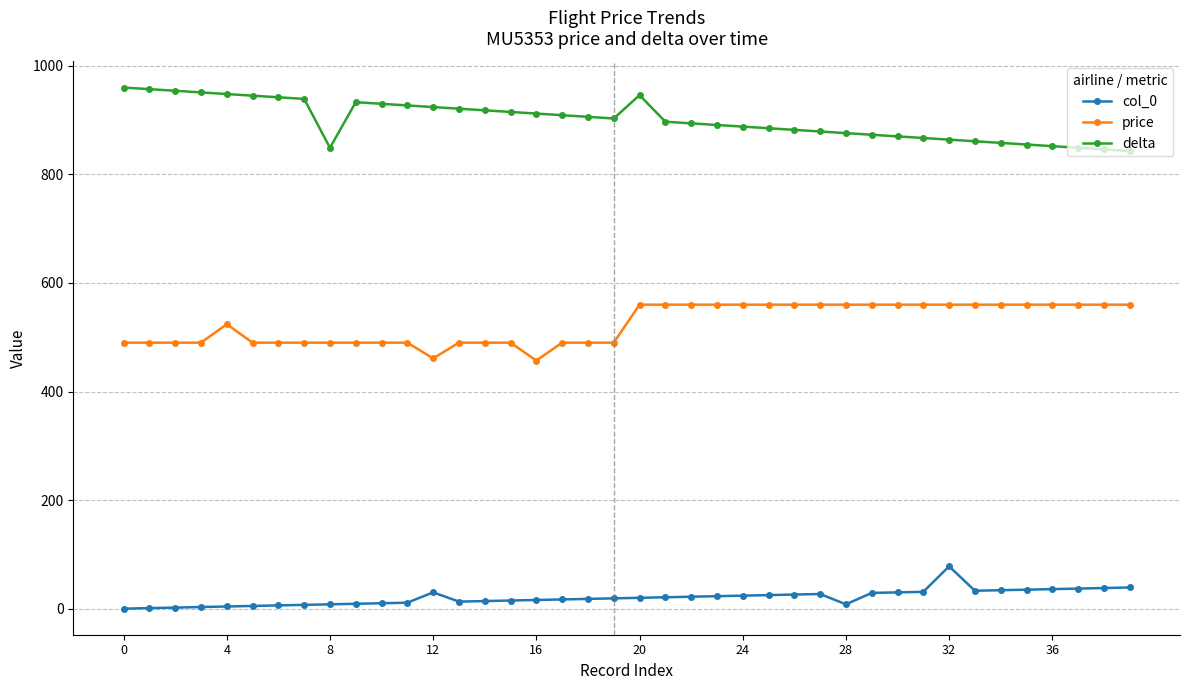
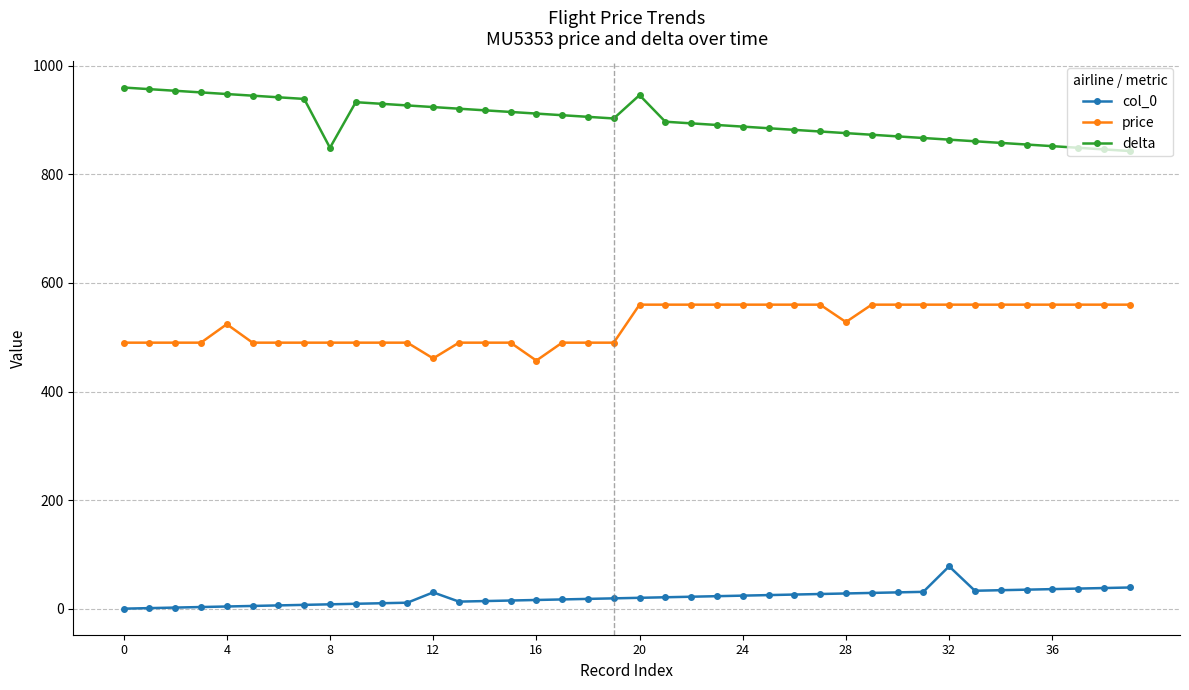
  {
    "col_0": {
      "0": 0,
      "4": 0,
      "8": 10,
      "12": 30,
      "16": 20,
      "20": 20,
      "24": 20,
-     "28": 10,
+     "28": 30,
      "32": 80,
      "36": 40
    },
    "price": {
      "0": 490,
      "4": 520,
      "8": 490,
      "12": 460,
      "16": 460,
      "20": 560,
      "24": 560,
-     "28": 560,
+     "28": 530,
      "32": 560,
      "36": 560
    },
    "delta": {
      "0": 960,
      "4": 950,
      "8": 850,
      "12": 920,
      "16": 910,
      "20": 950,
      "24": 890,
      "28": 880,
      "32": 860,
      "36": 850
    }
  }
